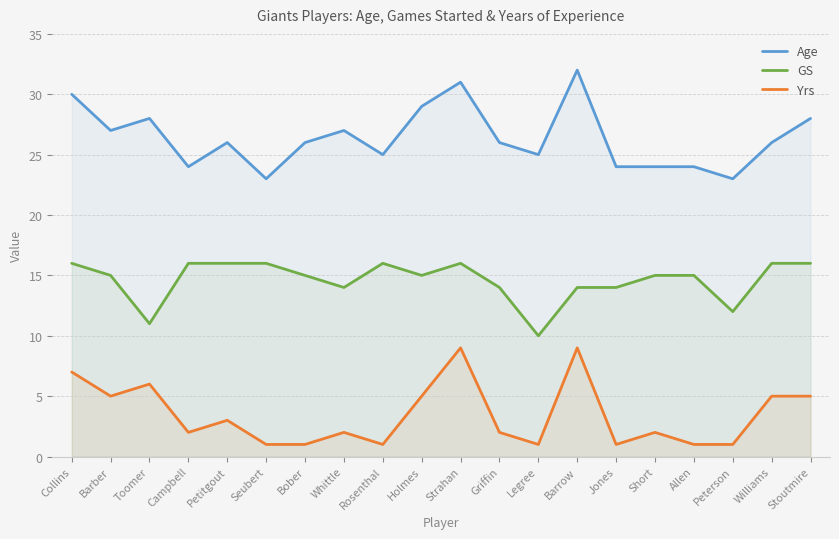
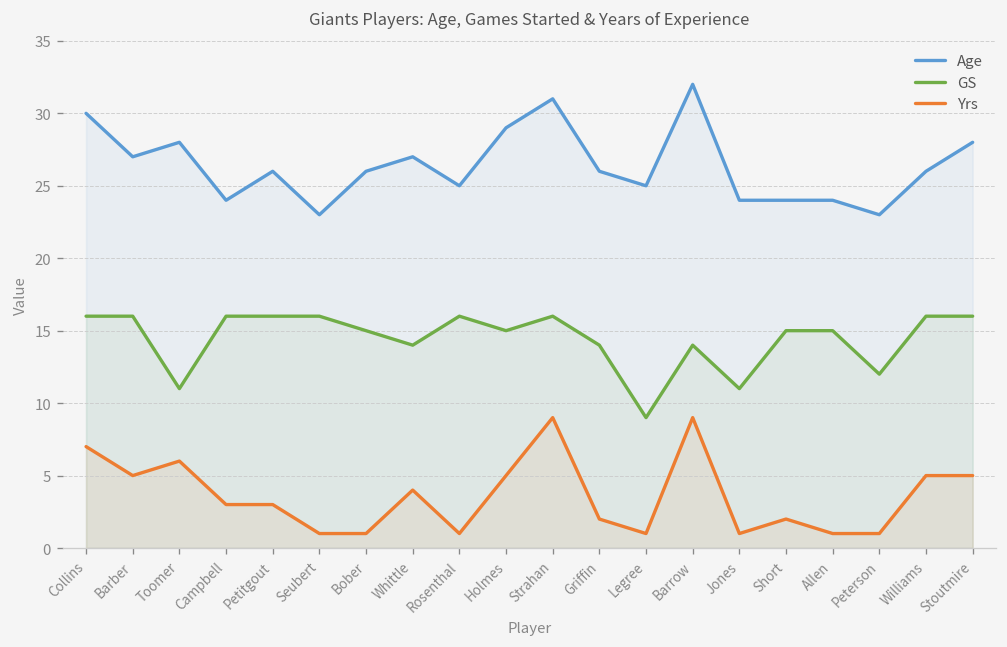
  {
    "Age": {
      "Collins": 30,
      "Barber": 27,
      "Toomer": 28,
      "Campbell": 24,
      "Petitgout": 26,
      "Seubert": 23,
      "Bober": 26,
      "Whittle": 27,
      "Rosenthal": 25,
      "Holmes": 29,
      "Strahan": 31,
      "Griffin": 26,
      "Legree": 25,
      "Barrow": 32,
      "Jones": 24,
      "Short": 24,
      "Allen": 24,
      "Peterson": 23,
      "Williams": 26,
      "Stoutmire": 28
    },
    "GS": {
      "Collins": 16,
-     "Barber": 15,
+     "Barber": 16,
      "Toomer": 11,
      "Campbell": 16,
      "Petitgout": 16,
      "Seubert": 16,
      "Bober": 15,
      "Whittle": 14,
      "Rosenthal": 16,
      "Holmes": 15,
      "Strahan": 16,
      "Griffin": 14,
-     "Legree": 10,
+     "Legree": 9,
      "Barrow": 14,
-     "Jones": 14,
+     "Jones": 11,
      "Short": 15,
      "Allen": 15,
      "Peterson": 12,
      "Williams": 16,
      "Stoutmire": 16
    },
    "Yrs": {
      "Collins": 7,
      "Barber": 5,
      "Toomer": 6,
-     "Campbell": 2,
+     "Campbell": 3,
      "Petitgout": 3,
      "Seubert": 1,
      "Bober": 1,
-     "Whittle": 2,
+     "Whittle": 4,
      "Rosenthal": 1,
      "Holmes": 5,
      "Strahan": 9,
      "Griffin": 2,
      "Legree": 1,
      "Barrow": 9,
      "Jones": 1,
      "Short": 2,
      "Allen": 1,
      "Peterson": 1,
      "Williams": 5,
      "Stoutmire": 5
    }
  }
